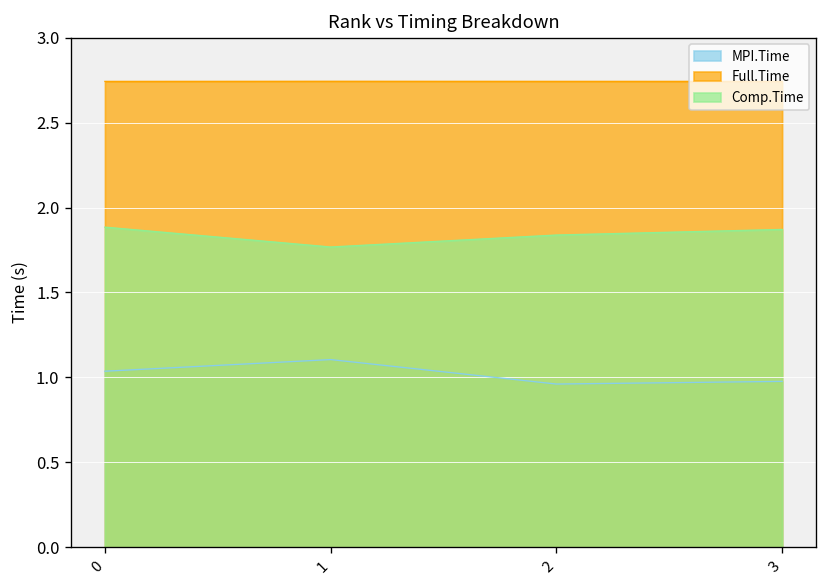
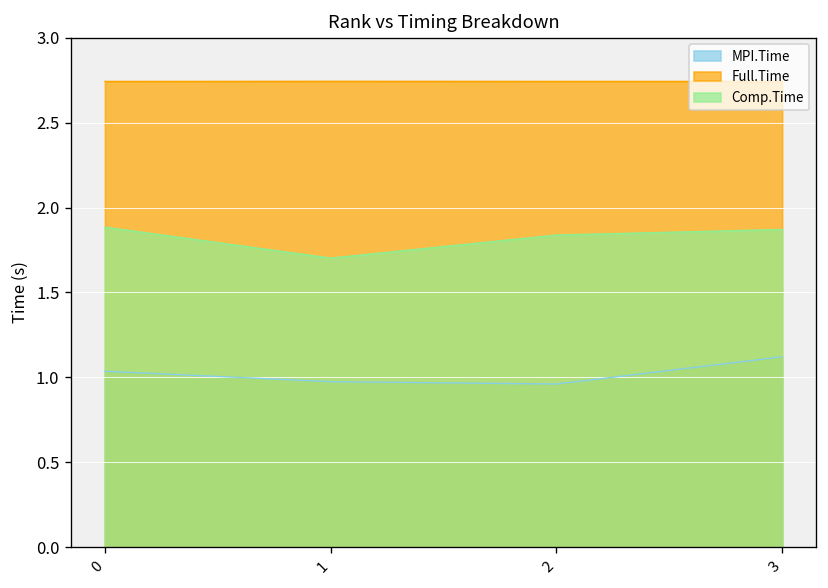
  {
    "MPI.Time": {
      "0": 1.04,
-     "1": 1.11,
+     "1": 0.98,
      "2": 0.96,
-     "3": 0.98
+     "3": 1.12
    },
    "Full.Time": {
      "0": 2.74,
      "1": 2.74,
      "2": 2.74
    },
    "Comp.Time": {
      "0": 1.88,
-     "1": 1.77,
+     "1": 1.70,
      "2": 1.84,
      "3": 1.87
    }
  }
